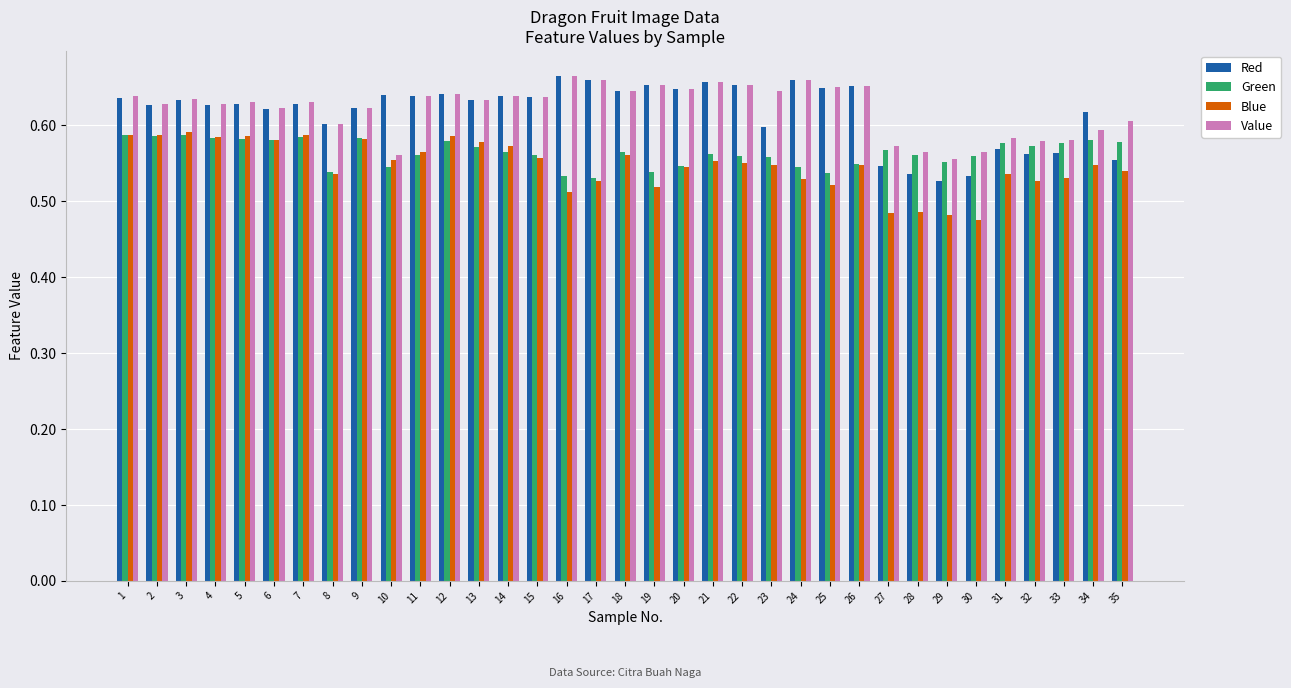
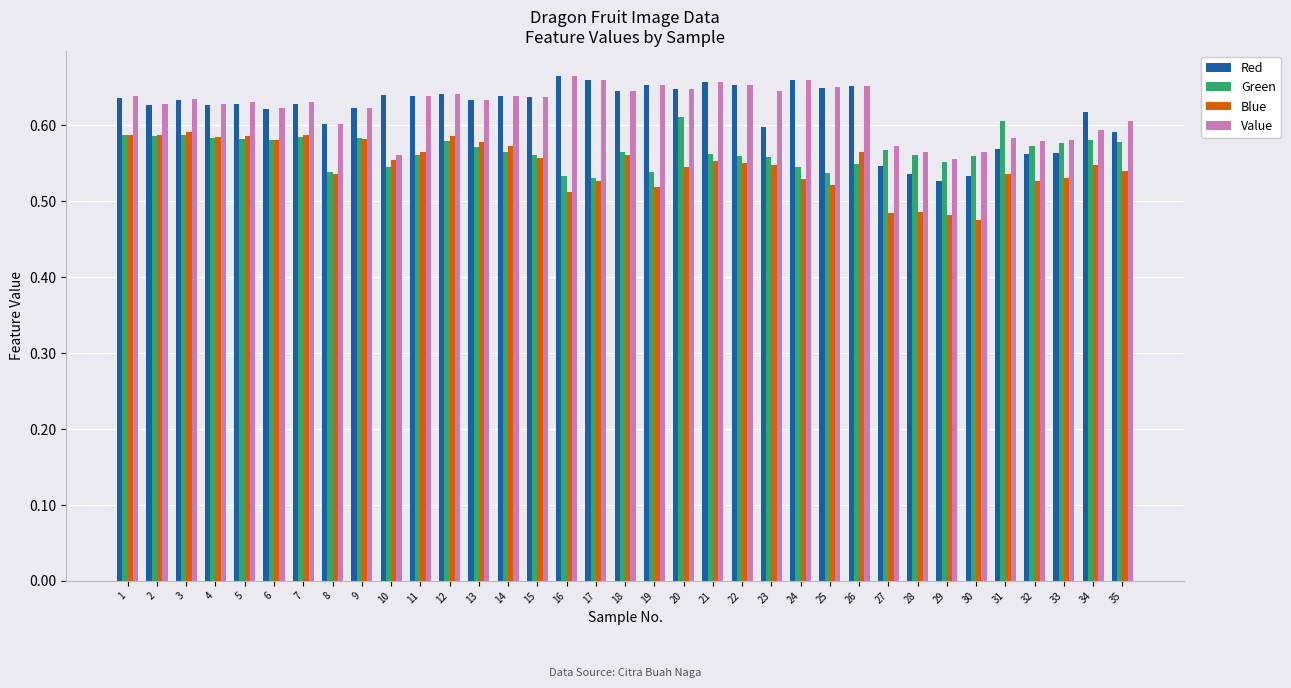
  {
    "Red": {
      "1": 0.64,
      "2": 0.63,
      "3": 0.63,
      "4": 0.63,
      "5": 0.63,
      "6": 0.62,
      "7": 0.63,
      "8": 0.60,
      "9": 0.62,
      "10": 0.64,
      "11": 0.64,
      "12": 0.64,
      "13": 0.63,
      "14": 0.64,
      "15": 0.64,
      "16": 0.67,
      "17": 0.66,
      "18": 0.65,
      "19": 0.65,
      "20": 0.65,
      "21": 0.66,
      "22": 0.65,
      "23": 0.60,
      "24": 0.66,
      "25": 0.65,
      "26": 0.65,
      "27": 0.55,
      "28": 0.54,
      "29": 0.53,
      "30": 0.53,
      "31": 0.57,
      "32": 0.56,
      "33": 0.56,
      "34": 0.62,
-     "35": 0.55
+     "35": 0.59
    },
    "Green": {
      "1": 0.59,
      "2": 0.59,
      "3": 0.59,
      "4": 0.58,
      "5": 0.58,
      "6": 0.58,
      "7": 0.59,
      "8": 0.54,
      "9": 0.58,
      "10": 0.55,
      "11": 0.56,
      "12": 0.58,
      "13": 0.57,
      "14": 0.56,
      "15": 0.56,
      "16": 0.53,
      "17": 0.53,
      "18": 0.56,
      "19": 0.54,
-     "20": 0.55,
+     "20": 0.61,
      "21": 0.56,
      "22": 0.56,
      "23": 0.56,
      "24": 0.55,
      "25": 0.54,
      "26": 0.55,
      "27": 0.57,
      "28": 0.56,
      "29": 0.55,
      "30": 0.56,
-     "31": 0.58,
+     "31": 0.61,
      "32": 0.57,
      "33": 0.58,
      "34": 0.58,
      "35": 0.58
    },
    "Blue": {
      "1": 0.59,
      "2": 0.59,
      "3": 0.59,
      "4": 0.59,
      "5": 0.59,
      "6": 0.58,
      "7": 0.59,
      "8": 0.54,
      "9": 0.58,
      "10": 0.55,
      "11": 0.56,
      "12": 0.59,
      "13": 0.58,
      "14": 0.57,
      "15": 0.56,
      "16": 0.51,
      "17": 0.53,
      "18": 0.56,
      "19": 0.52,
      "20": 0.55,
      "21": 0.55,
      "22": 0.55,
      "23": 0.55,
      "24": 0.53,
      "25": 0.52,
-     "26": 0.55,
+     "26": 0.57,
      "27": 0.48,
      "28": 0.49,
      "29": 0.48,
      "30": 0.48,
      "31": 0.54,
      "32": 0.53,
      "33": 0.53,
      "34": 0.55,
      "35": 0.54
    },
    "Value": {
      "1": 0.64,
      "2": 0.63,
      "3": 0.63,
      "4": 0.63,
      "5": 0.63,
      "6": 0.62,
      "7": 0.63,
      "8": 0.60,
      "9": 0.62,
      "10": 0.56,
      "11": 0.64,
      "12": 0.64,
      "13": 0.63,
      "14": 0.64,
      "15": 0.64,
      "16": 0.67,
      "17": 0.66,
      "18": 0.65,
      "19": 0.65,
      "20": 0.65,
      "21": 0.66,
      "22": 0.65,
      "23": 0.65,
      "24": 0.66,
      "25": 0.65,
      "26": 0.65,
      "27": 0.57,
      "28": 0.57,
      "29": 0.56,
      "30": 0.56,
      "31": 0.58,
      "32": 0.58,
      "33": 0.58,
      "34": 0.59,
      "35": 0.61
    }
  }
